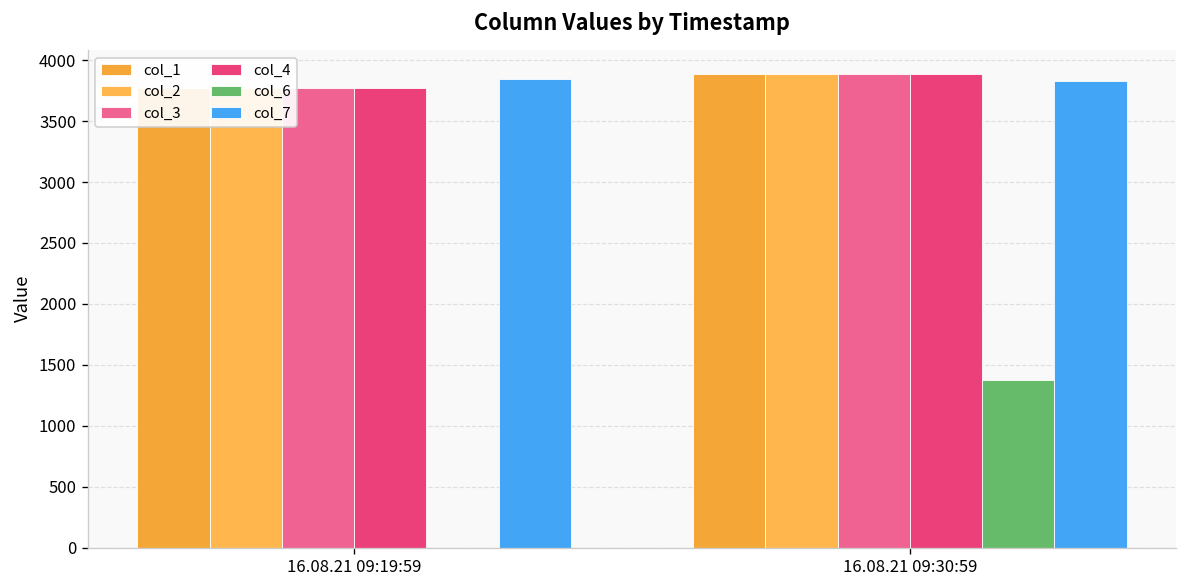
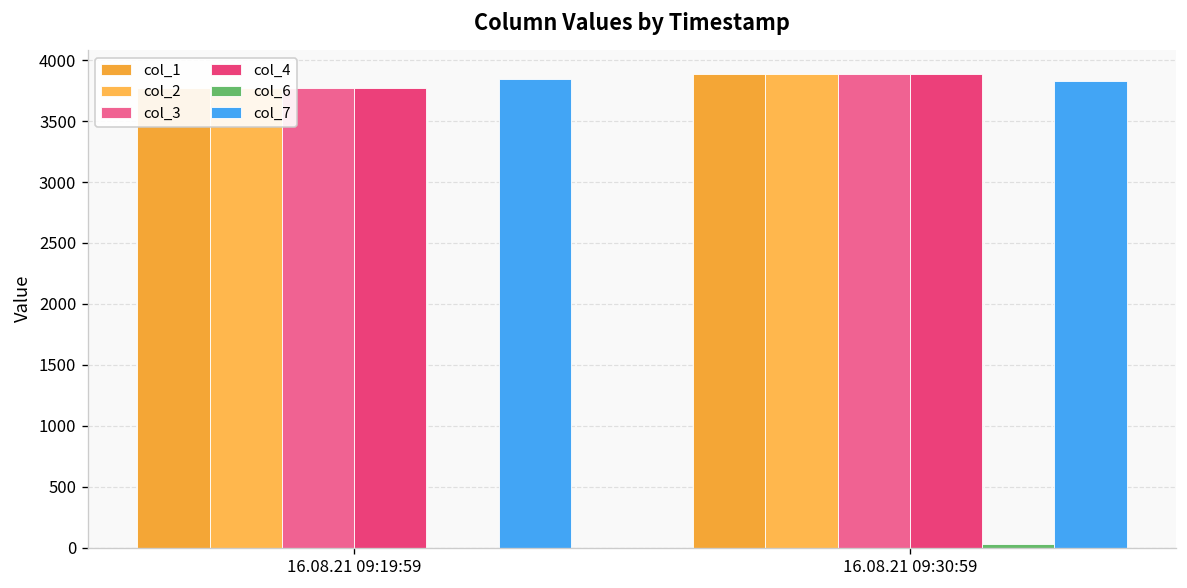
  {
    "col_6": {
      "16.08.21 09:19:59": 0,
-     "16.08.21 09:30:59": 1380
+     "16.08.21 09:30:59": 30
    },
    "col_7": {
      "16.08.21 09:19:59": 3850,
      "16.08.21 09:30:59": 3830
    }
  }
